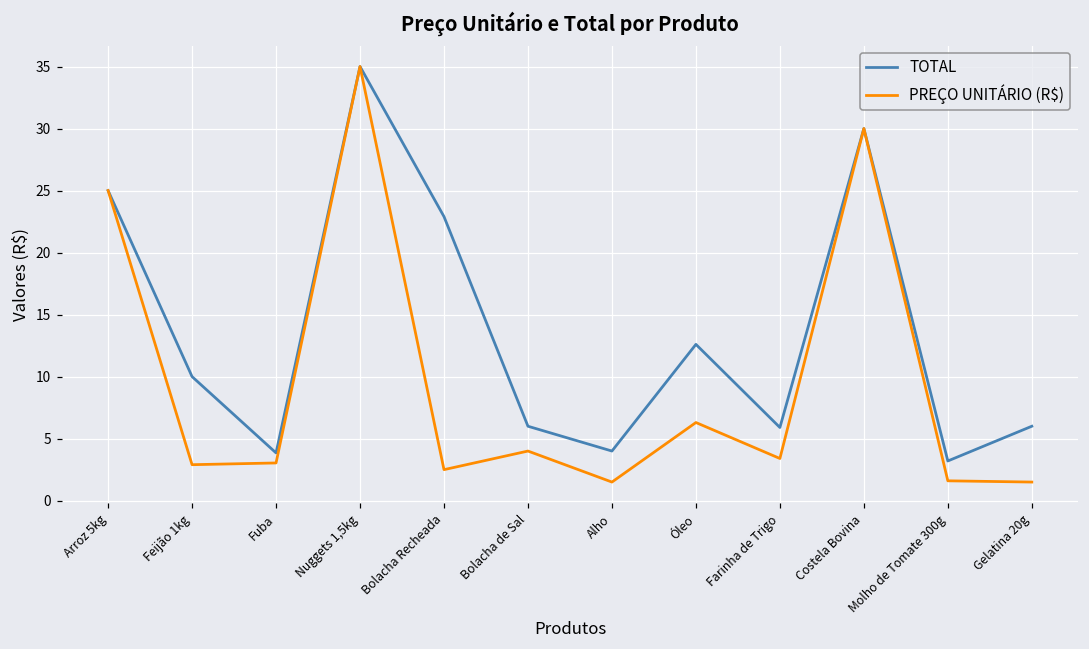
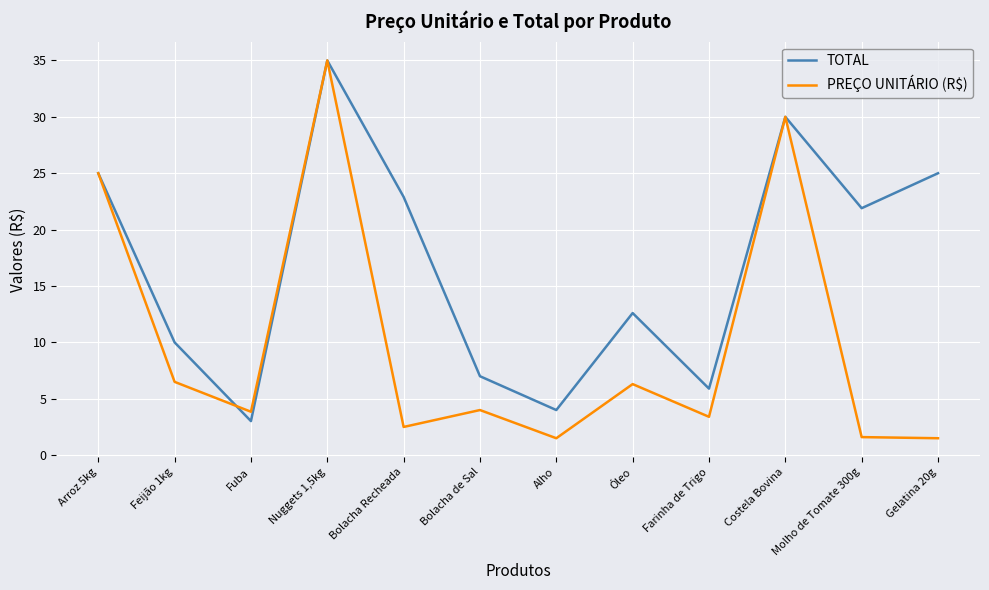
  {
    "TOTAL": {
      "Feijão 1kg": 10.0,
-     "Fuba": 3.9,
+     "Fuba": 3.0,
      "Bolacha Recheada": 22.9,
-     "Bolacha de Sal": 6,
+     "Bolacha de Sal": 7,
      "Alho": 4.0,
      "Óleo": 12.6,
      "Farinha de Trigo": 5.9,
-     "Molho de Tomate 300g": 3.2,
-     "Gelatina 20g": 6
+     "Molho de Tomate 300g": 21.9,
+     "Gelatina 20g": 25
    },
    "PREÇO UNITÁRIO (R$)": {
-     "Feijão 1kg": 2.9,
-     "Fuba": 3.0,
+     "Feijão 1kg": 6.5,
+     "Fuba": 3.9,
      "Bolacha Recheada": 2.5,
      "Bolacha de Sal": 4.0,
      "Alho": 1.5,
      "Óleo": 6.3,
      "Farinha de Trigo": 3.4,
      "Molho de Tomate 300g": 1.6,
      "Gelatina 20g": 1.5
    }
  }
